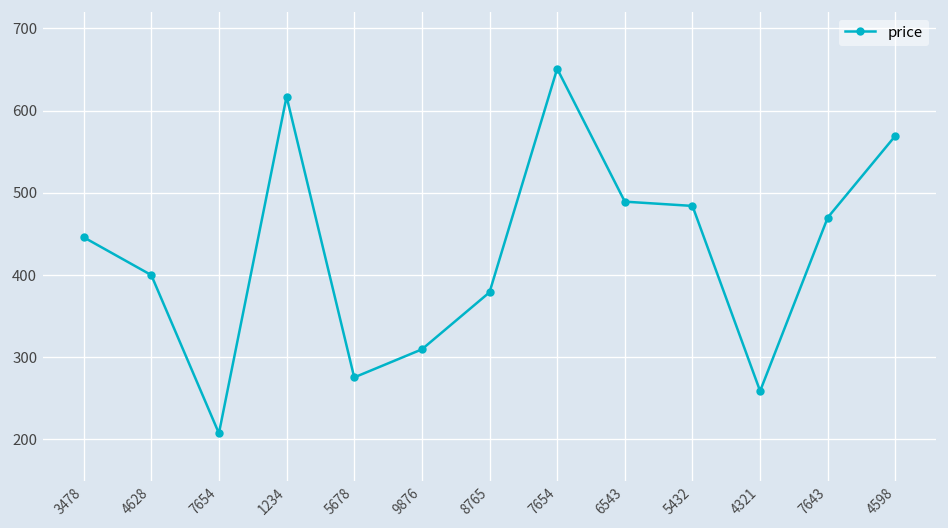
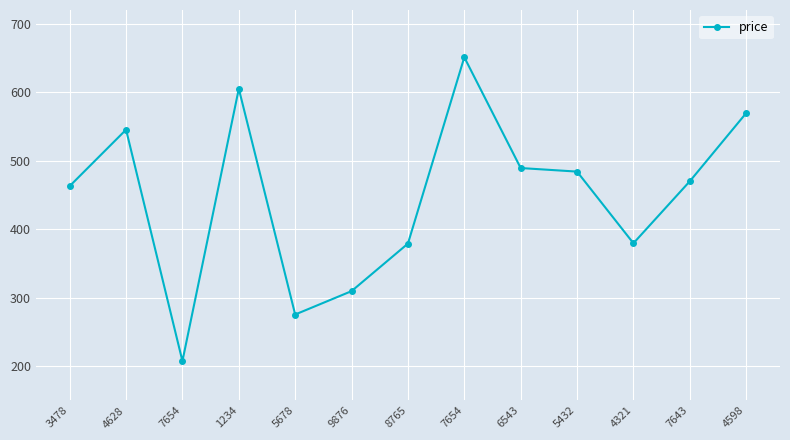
  {
-   "3478": 450,
-   "4628": 400,
-   "1234": 620,
+   "3478": 460,
+   "4628": 550,
+   "1234": 610,
    "5678": 280,
    "9876": 310,
    "8765": 380,
    "6543": 490,
    "5432": 480,
-   "4321": 260,
+   "4321": 380,
    "7643": 470,
    "4598": 570
  }
